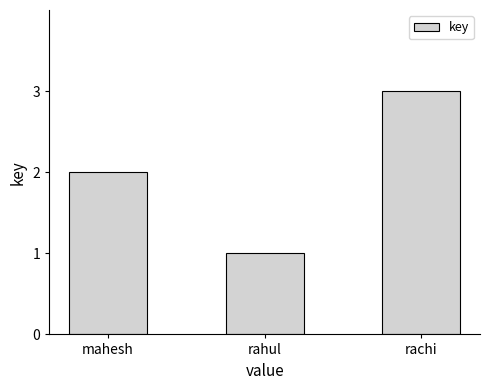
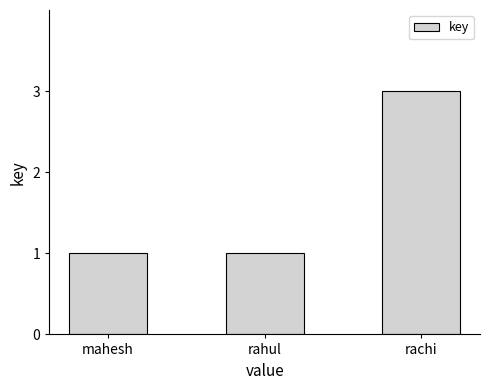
  {
-   "mahesh": 2,
+   "mahesh": 1,
    "rahul": 1,
    "rachi": 3
  }
